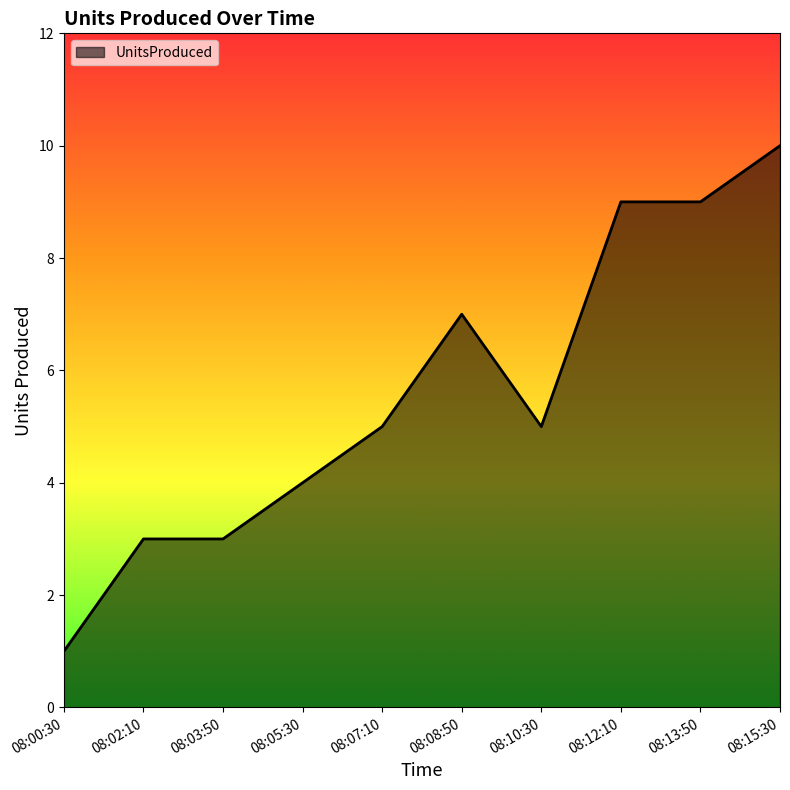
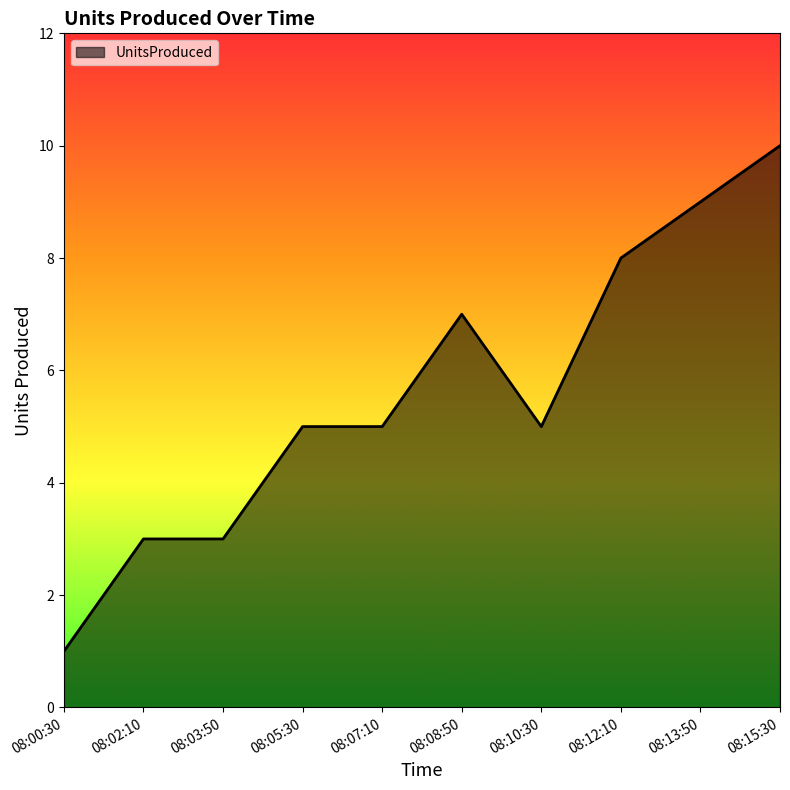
  {
    "08:00:30": 1,
    "08:02:10": 3,
    "08:03:50": 3,
-   "08:05:30": 4,
+   "08:05:30": 5,
    "08:07:10": 5,
    "08:08:50": 7,
    "08:10:30": 5,
-   "08:12:10": 9,
+   "08:12:10": 8,
    "08:13:50": 9,
    "08:15:30": 10
  }
